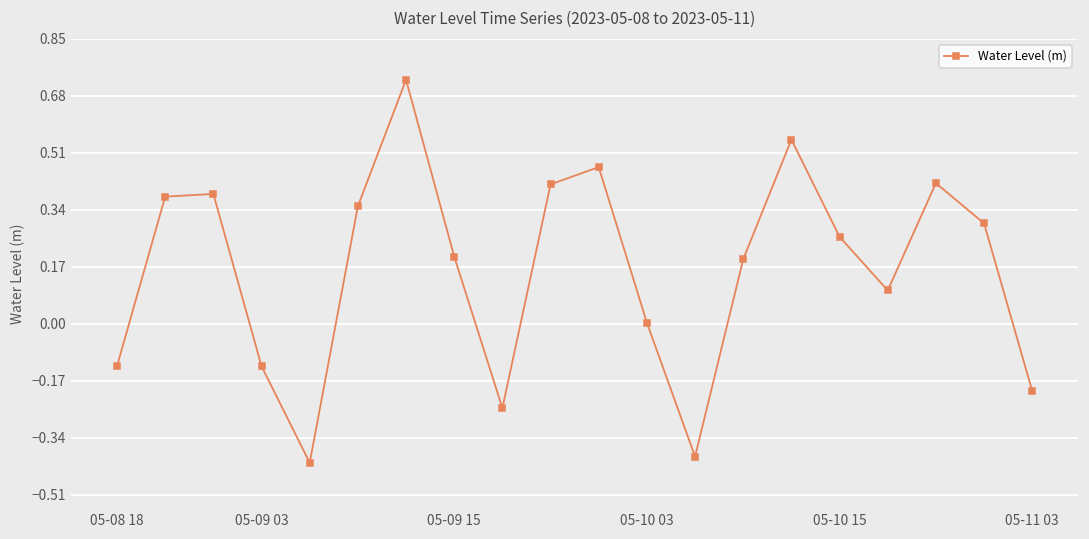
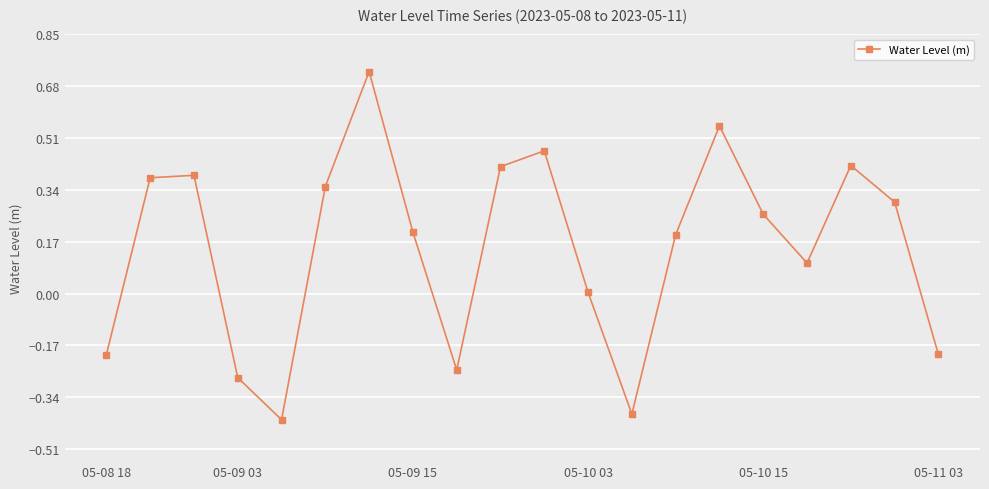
  {
-   "05-08 18": -0.13,
-   "05-09 03": -0.13,
+   "05-08 18": -0.20,
+   "05-09 03": -0.28,
    "05-09 15": 0.20,
    "05-10 03": 0.00,
    "05-10 15": 0.26,
    "05-11 03": -0.20
  }
